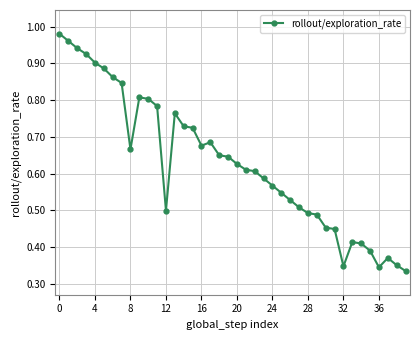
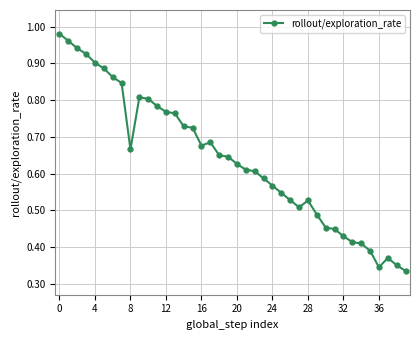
  {
    "0": 0.98,
    "4": 0.90,
    "8": 0.67,
-   "12": 0.50,
+   "12": 0.77,
    "16": 0.68,
    "20": 0.63,
    "24": 0.57,
-   "28": 0.49,
-   "32": 0.35,
+   "28": 0.53,
+   "32": 0.43,
    "36": 0.35
  }
